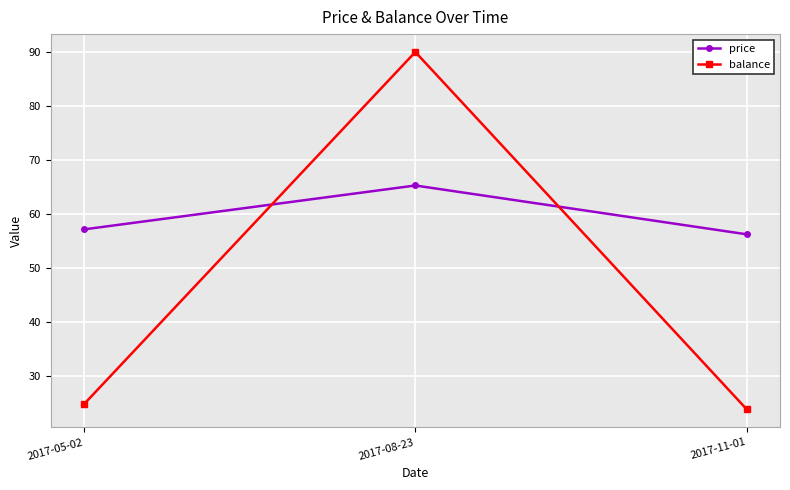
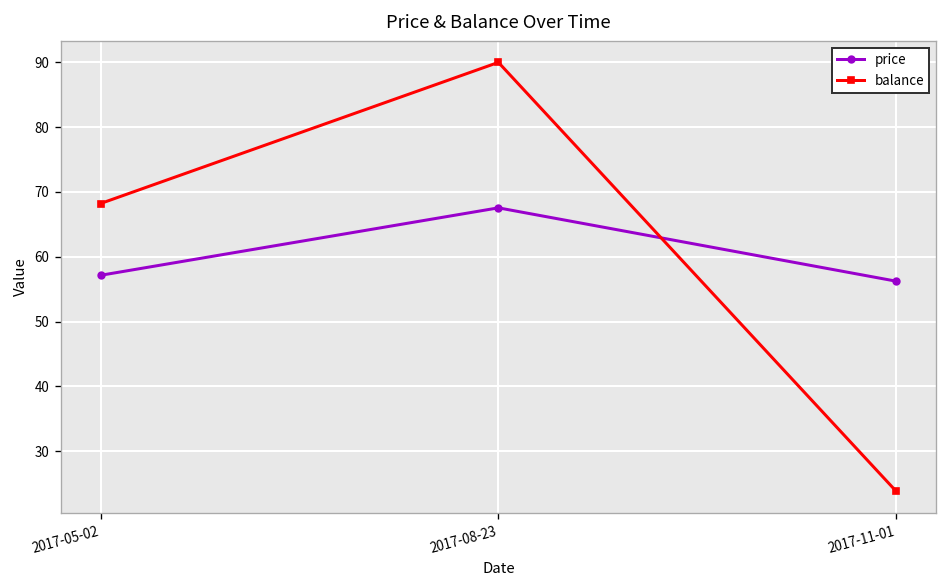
  {
    "price": {
      "2017-05-02": 57,
-     "2017-08-23": 65,
+     "2017-08-23": 68,
      "2017-11-01": 56
    },
    "balance": {
-     "2017-05-02": 25,
+     "2017-05-02": 68,
      "2017-08-23": 90,
      "2017-11-01": 24
    }
  }
